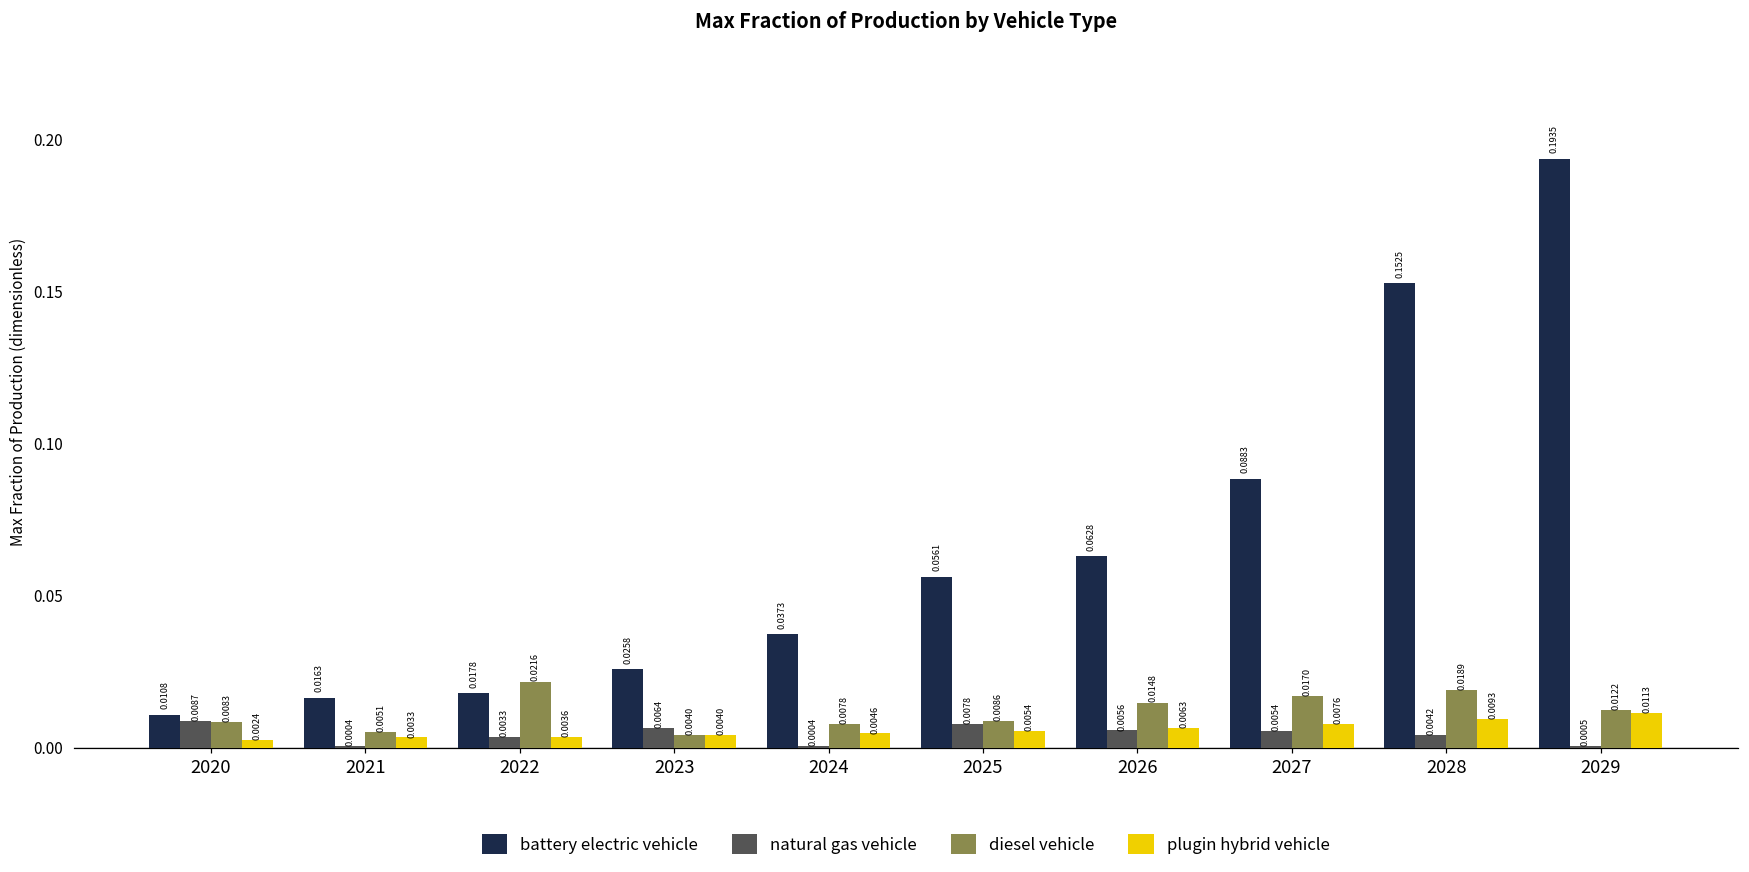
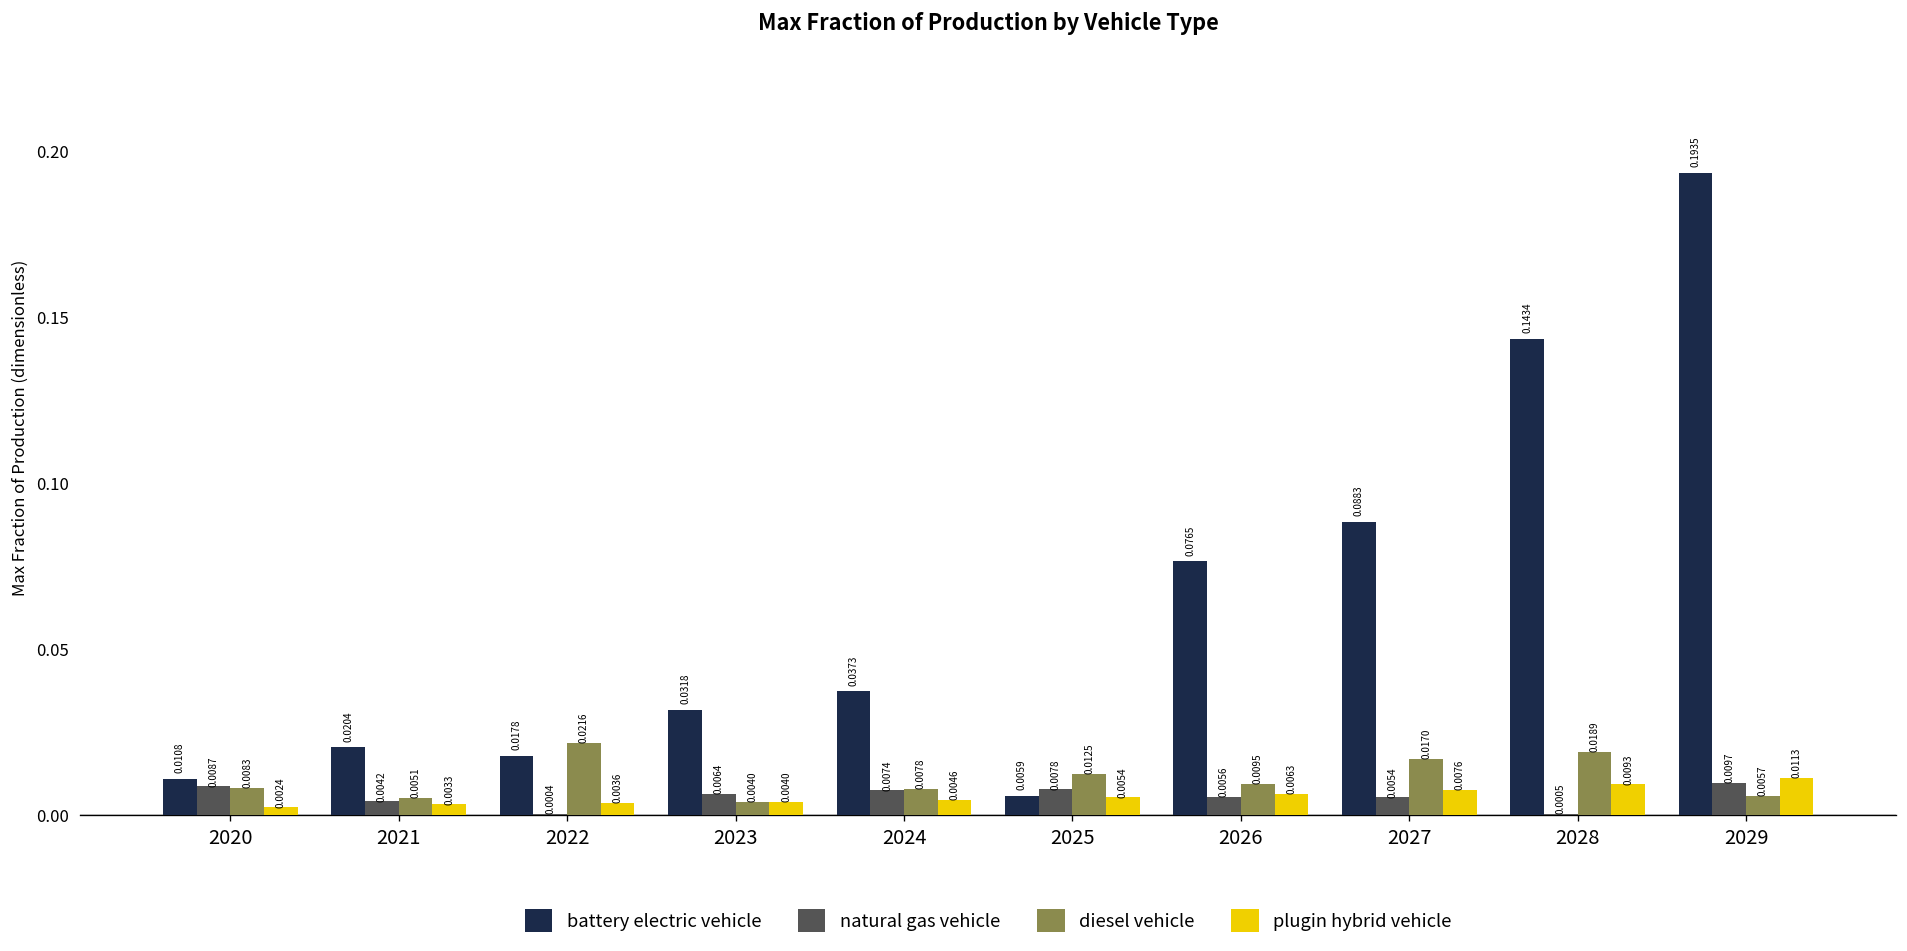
  {
    "battery electric vehicle": {
      "2020": 0.0108,
-     "2021": 0.0163,
+     "2021": 0.0204,
      "2022": 0.0178,
-     "2023": 0.0258,
+     "2023": 0.0318,
      "2024": 0.0373,
-     "2025": 0.0561,
-     "2026": 0.0628,
+     "2025": 0.0059,
+     "2026": 0.0765,
      "2027": 0.0883,
-     "2028": 0.1525,
+     "2028": 0.1434,
      "2029": 0.1935
    },
    "natural gas vehicle": {
      "2020": 0.0087,
-     "2021": 0.0004,
-     "2022": 0.0033,
+     "2021": 0.0042,
+     "2022": 0.0004,
      "2023": 0.0064,
-     "2024": 0.0004,
+     "2024": 0.0074,
      "2025": 0.0078,
      "2026": 0.0056,
      "2027": 0.0054,
-     "2028": 0.0042,
-     "2029": 0.0005
+     "2028": 0.0005,
+     "2029": 0.0097
    },
    "diesel vehicle": {
      "2020": 0.0083,
      "2021": 0.0051,
      "2022": 0.0216,
      "2023": 0.0040,
      "2024": 0.0078,
-     "2025": 0.0086,
-     "2026": 0.0148,
+     "2025": 0.0125,
+     "2026": 0.0095,
      "2027": 0.0170,
      "2028": 0.0189,
-     "2029": 0.0122
+     "2029": 0.0057
    },
    "plugin hybrid vehicle": {
      "2020": 0.0024,
      "2021": 0.0033,
      "2022": 0.0036,
      "2023": 0.0040,
      "2024": 0.0046,
      "2025": 0.0054,
      "2026": 0.0063,
      "2027": 0.0076,
      "2028": 0.0093,
      "2029": 0.0113
    }
  }
